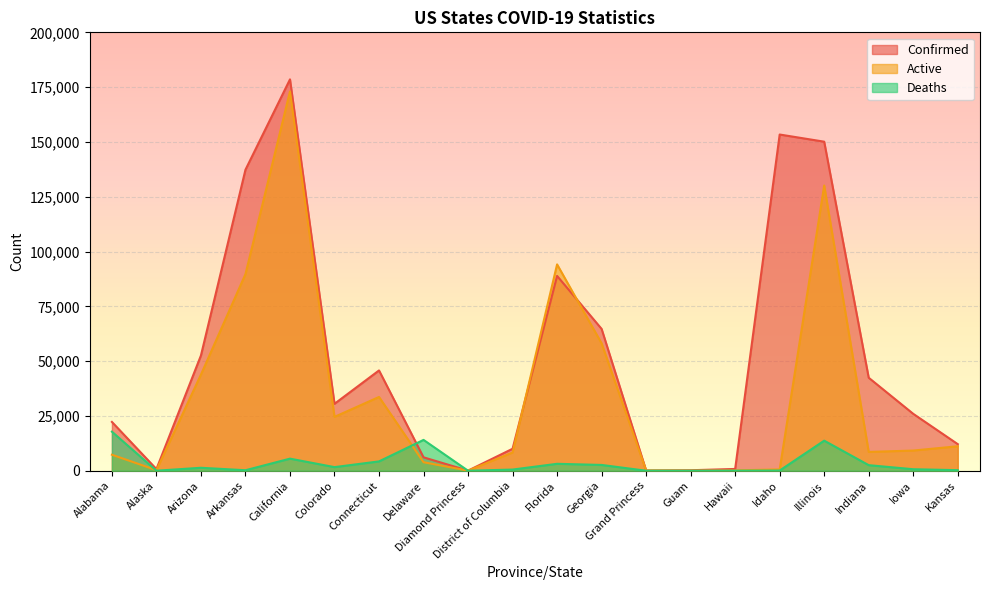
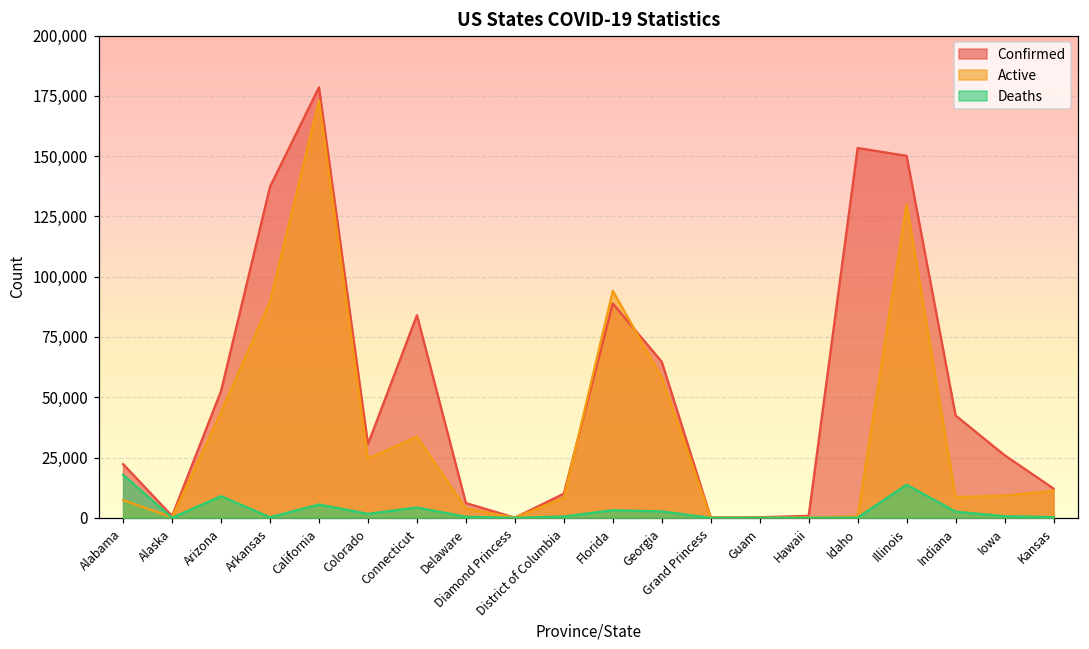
  {
    "Confirmed": {
      "Alabama": "22,000",
      "Arizona": "53,000",
      "Arkansas": "137,000",
      "California": "179,000",
      "Colorado": "31,000",
-     "Connecticut": "46,000",
+     "Connecticut": "84,000",
      "Delaware": "6,000",
      "District of Columbia": "10,000",
      "Florida": "89,000",
      "Georgia": "65,000",
      "Idaho": "153,000",
      "Illinois": "150,000",
      "Indiana": "42,000",
      "Iowa": "26,000"
    },
    "Active": {
      "Alabama": "7,000",
      "Arizona": "44,000",
      "Arkansas": "90,000",
      "California": "173,000",
      "Colorado": "25,000",
      "Connecticut": "34,000",
      "Delaware": "4,000",
      "District of Columbia": "8,000",
      "Florida": "94,000",
      "Georgia": "58,000",
      "Illinois": "130,000",
      "Indiana": "9,000",
      "Iowa": "9,000"
    },
    "Deaths": {
      "Alabama": "18,000",
-     "Arizona": "1,000",
+     "Arizona": "9,000",
      "Arkansas": "0",
      "California": "6,000",
      "Colorado": "2,000",
      "Connecticut": "4,000",
-     "Delaware": "14,000",
+     "Delaware": "0",
      "District of Columbia": "1,000",
      "Florida": "3,000",
      "Georgia": "3,000",
      "Illinois": "14,000",
      "Indiana": "3,000",
      "Iowa": "1,000",
      "Kansas": "0"
    }
  }
